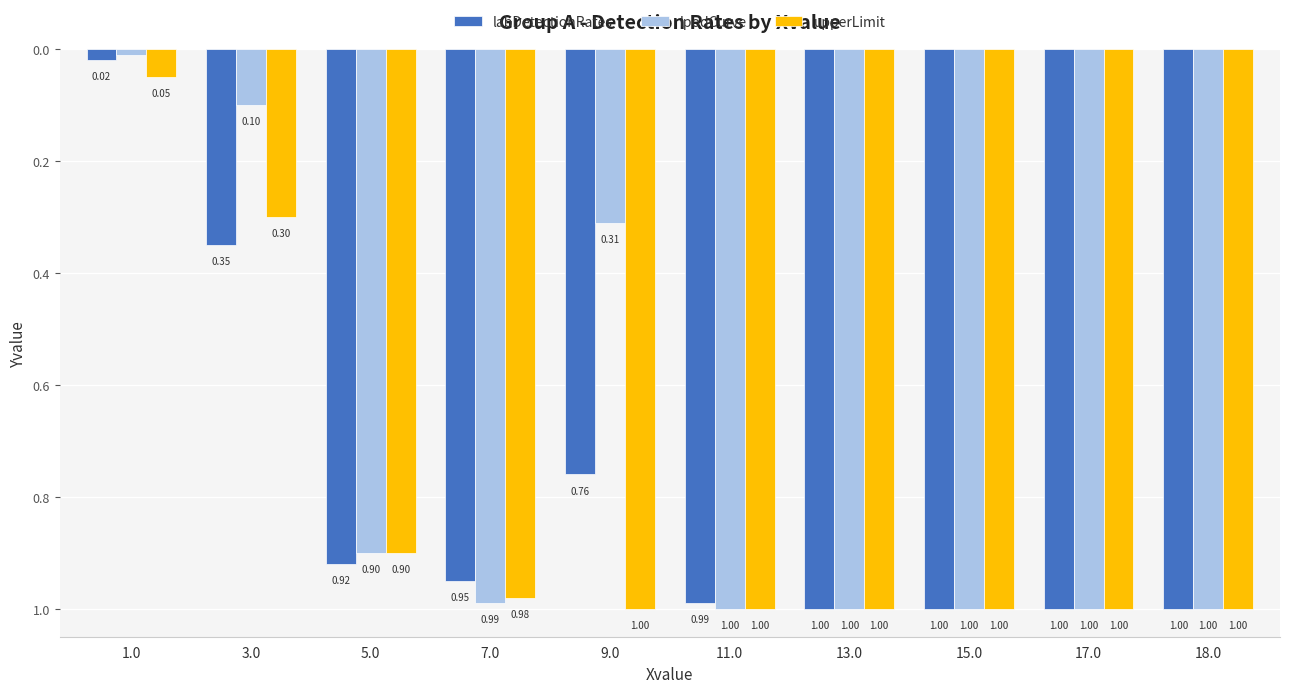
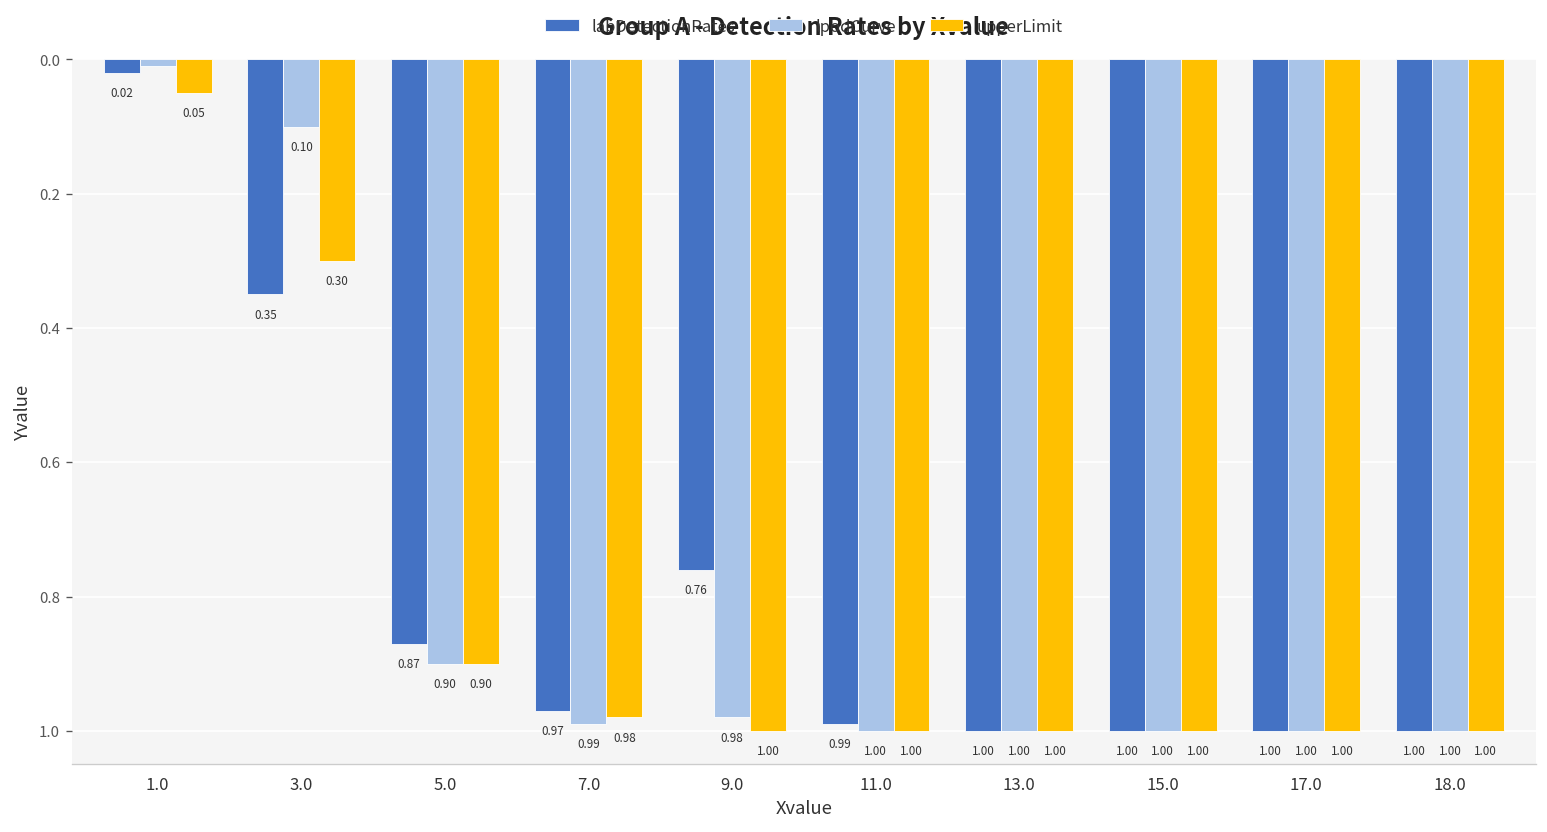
  {
    "labDetectionRates": {
-     "5.0": 0.92,
-     "7.0": 0.95
+     "5.0": 0.87,
+     "7.0": 0.97
    },
    "lpodCurve": {
-     "9.0": 0.31
+     "9.0": 0.98
    }
  }
